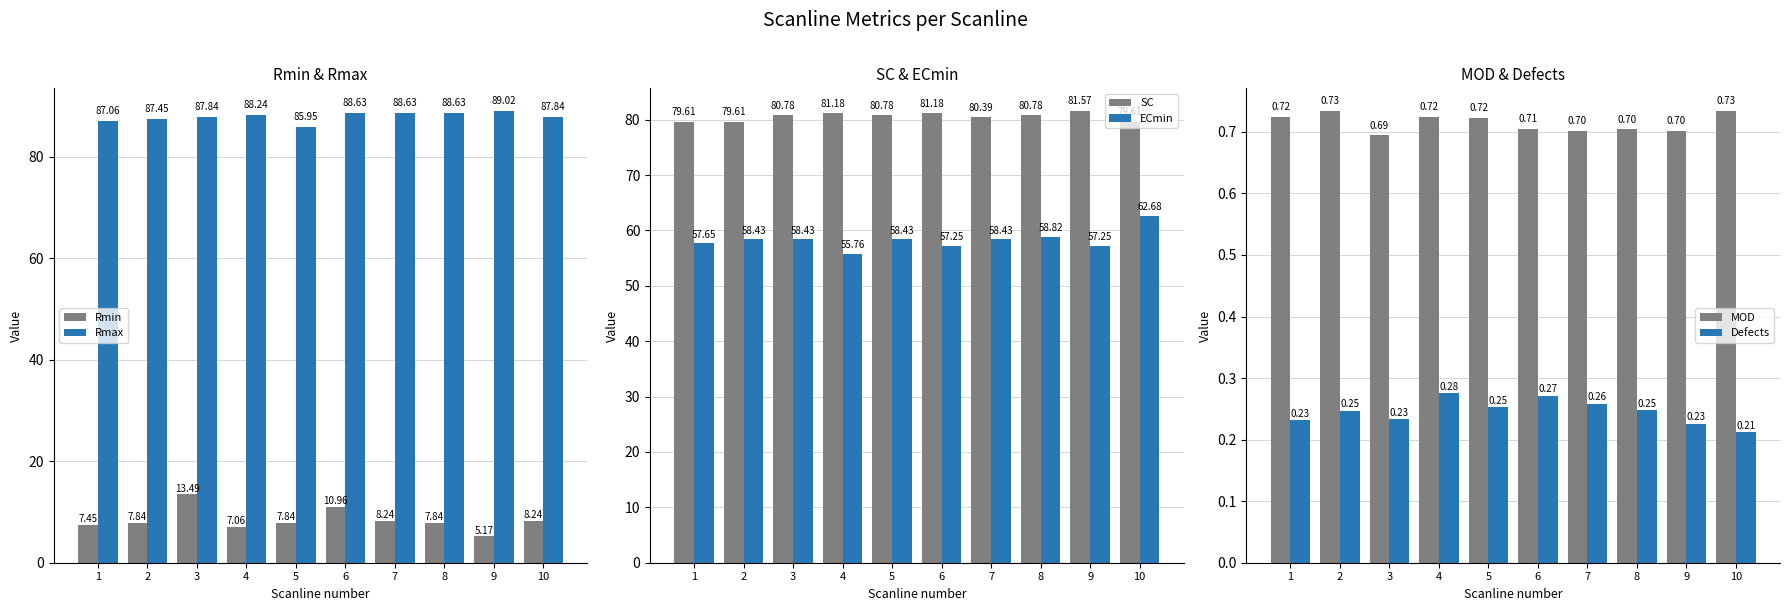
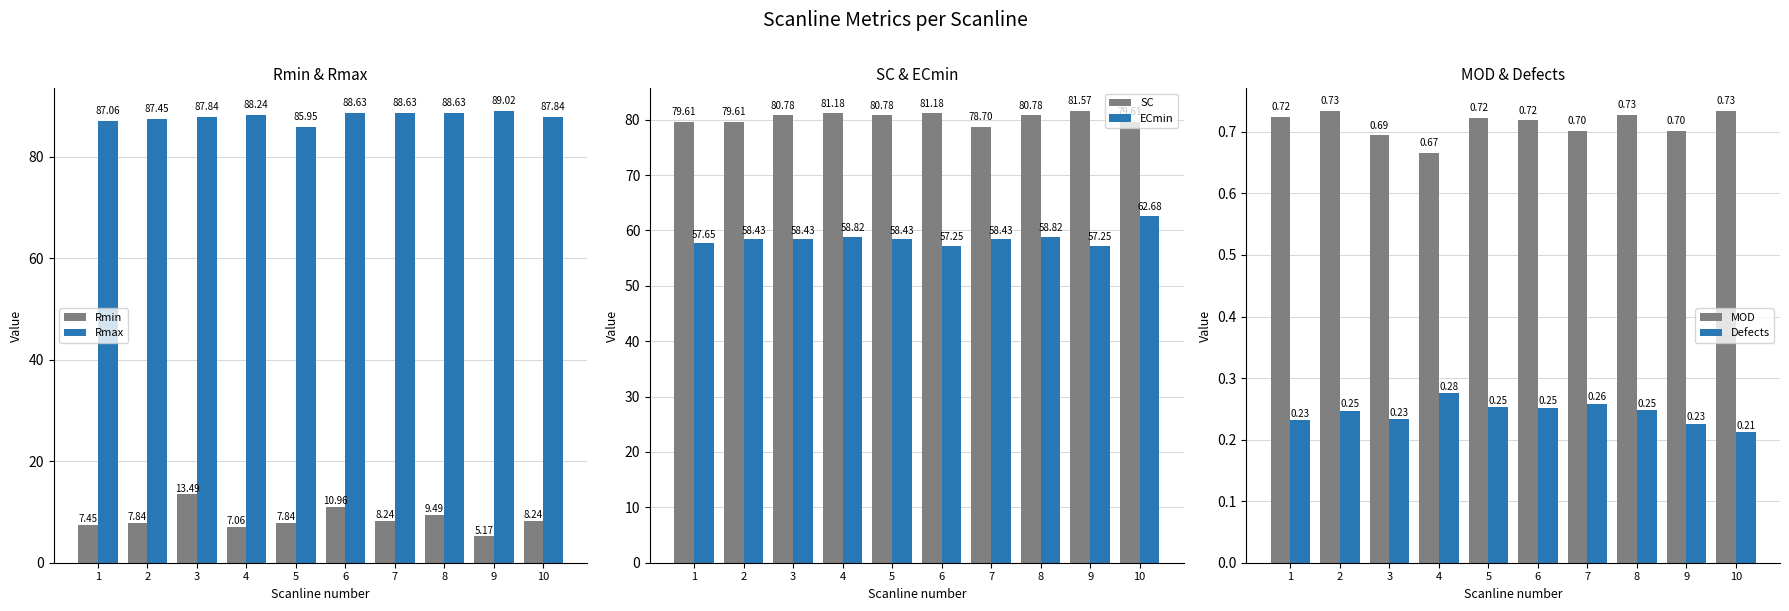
  {
    "Rmin & Rmax": {
      "Rmin": {
        "1": 7.45,
        "2": 7.84,
        "3": 13.49,
        "4": 7.06,
        "5": 7.84,
        "6": 10.96,
        "7": 8.24,
-       "8": 7.84,
+       "8": 9.49,
        "9": 5.17,
        "10": 8.24
      },
      "Rmax": {
        "1": 87.06,
        "2": 87.45,
        "3": 87.84,
        "4": 88.24,
        "5": 85.95,
        "6": 88.63,
        "7": 88.63,
        "8": 88.63,
        "9": 89.02,
        "10": 87.84
      }
    },
    "SC & ECmin": {
      "SC": {
        "1": 79.61,
        "2": 79.61,
        "3": 80.78,
        "4": 81.18,
        "5": 80.78,
        "6": 81.18,
-       "7": 80.39,
+       "7": 78.70,
        "8": 80.78,
        "9": 81.57
      },
      "ECmin": {
        "1": 57.65,
        "2": 58.43,
        "3": 58.43,
-       "4": 55.76,
+       "4": 58.82,
        "5": 58.43,
        "6": 57.25,
        "7": 58.43,
        "8": 58.82,
        "9": 57.25,
        "10": 62.68
      }
    },
    "MOD & Defects": {
      "MOD": {
        "1": 0.72,
        "2": 0.73,
        "3": 0.69,
-       "4": 0.72,
+       "4": 0.67,
        "5": 0.72,
-       "6": 0.71,
+       "6": 0.72,
        "7": 0.70,
-       "8": 0.70,
+       "8": 0.73,
        "9": 0.70,
        "10": 0.73
      },
      "Defects": {
        "1": 0.23,
        "2": 0.25,
        "3": 0.23,
        "4": 0.28,
        "5": 0.25,
-       "6": 0.27,
+       "6": 0.25,
        "7": 0.26,
        "8": 0.25,
        "9": 0.23,
        "10": 0.21
      }
    }
  }
